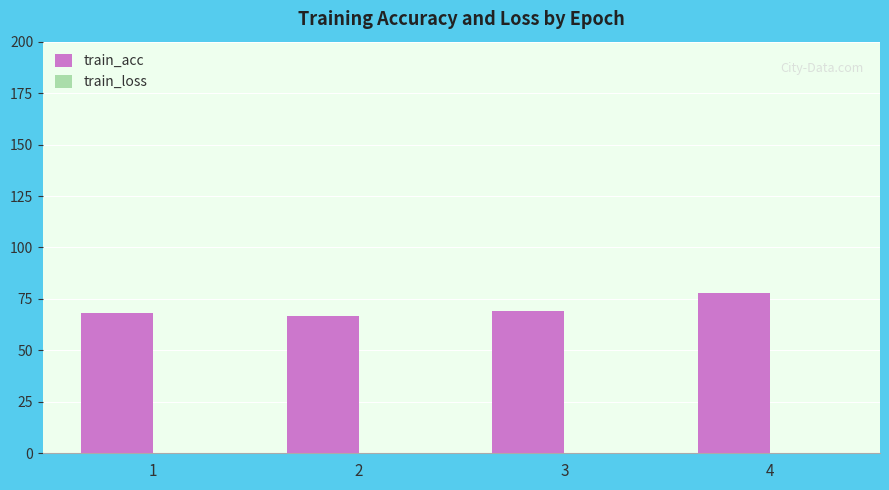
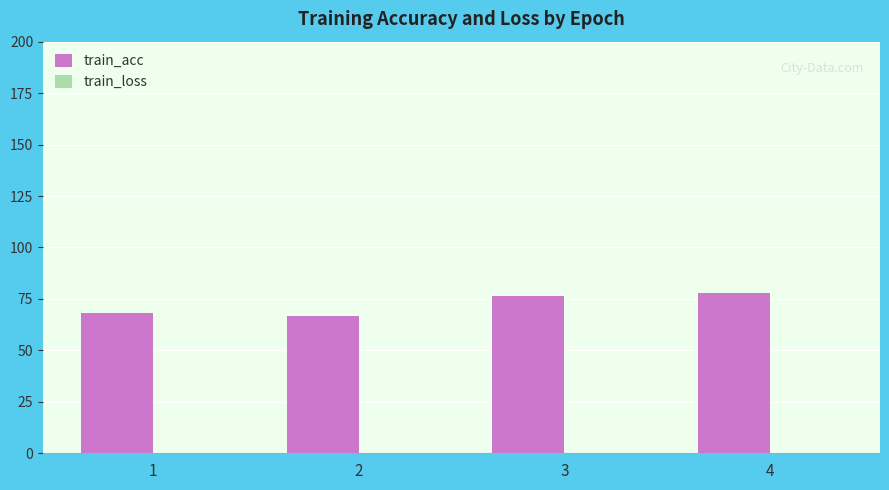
  {
    "train_acc": {
      "1": 68,
      "2": 67,
-     "3": 69,
+     "3": 77,
      "4": 78
    },
    "train_loss": {
      "1": 0,
      "2": 0,
      "3": 0,
      "4": 0
    }
  }
